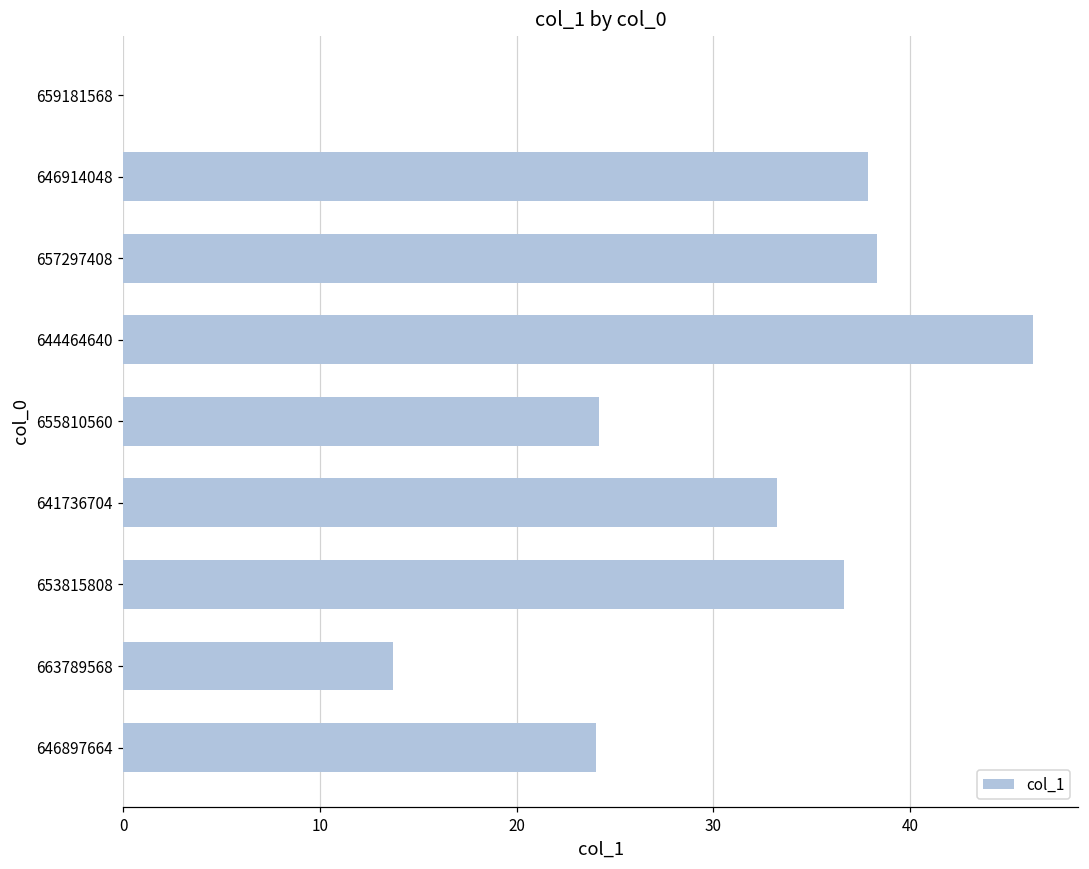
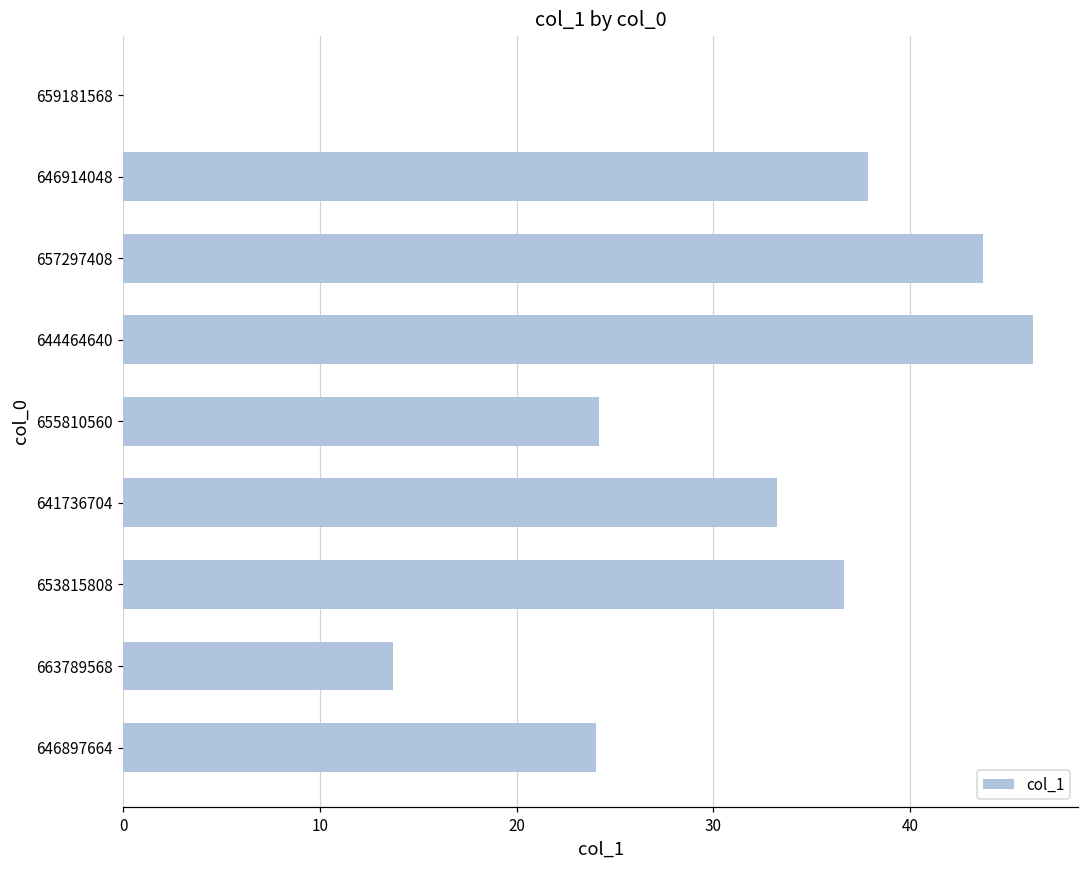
  {
    "659181568": 0.0,
    "646914048": 37.9,
-   "657297408": 38.4,
+   "657297408": 43.7,
    "644464640": 46.2,
    "655810560": 24.2,
    "641736704": 33.2,
    "653815808": 36.7,
    "663789568": 13.7,
    "646897664": 24.1
  }
